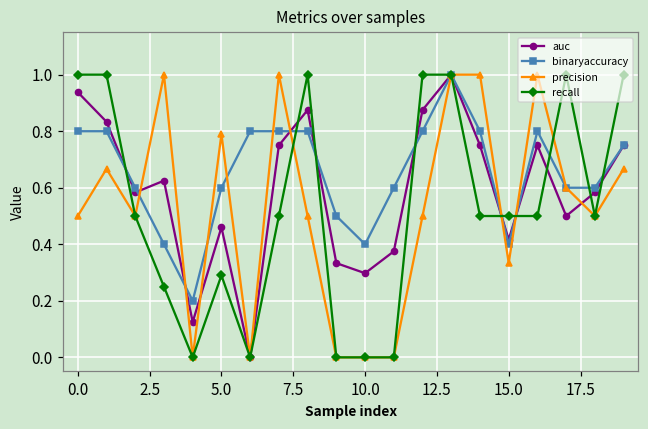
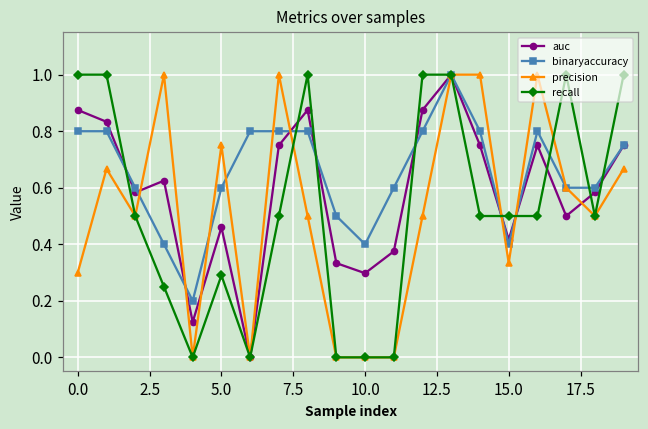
  {
    "auc": {
-     "0.0": 0.94,
+     "0.0": 0.88,
      "5.0": 0.46,
      "10.0": 0.30,
      "15.0": 0.42
    },
    "binaryaccuracy": {
      "0.0": 0.80,
      "5.0": 0.60,
      "10.0": 0.40,
      "15.0": 0.40
    },
    "precision": {
-     "0.0": 0.5,
-     "5.0": 0.79,
+     "0.0": 0.3,
+     "5.0": 0.75,
      "15.0": 0.33
    },
    "recall": {
      "0.0": 1.00,
      "5.0": 0.29,
      "15.0": 0.50
    }
  }
